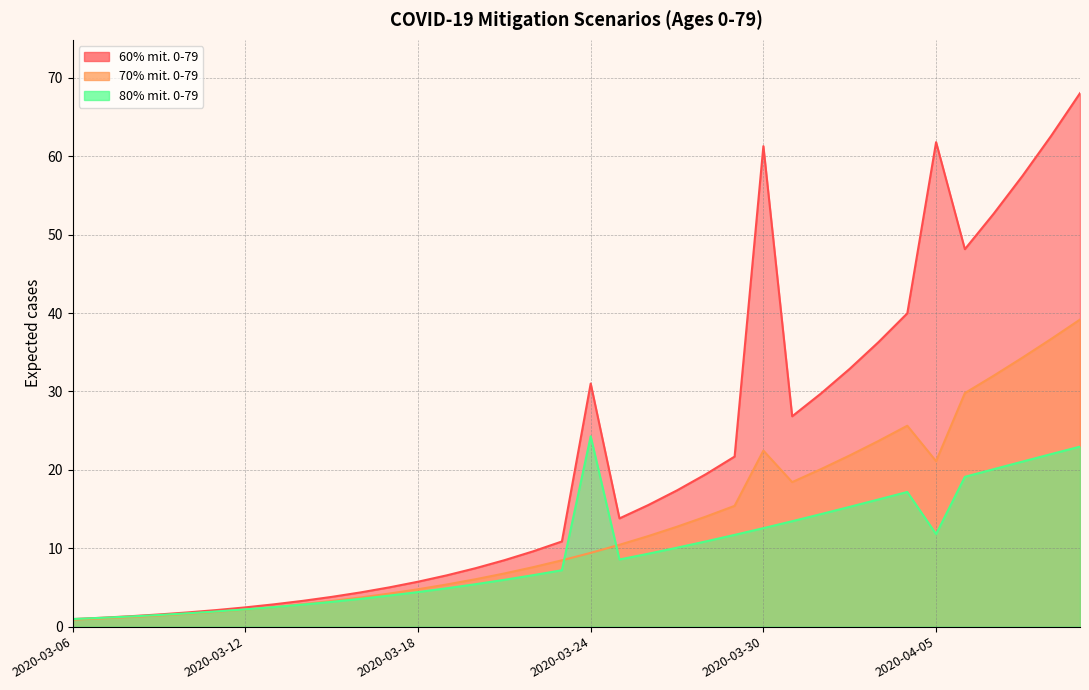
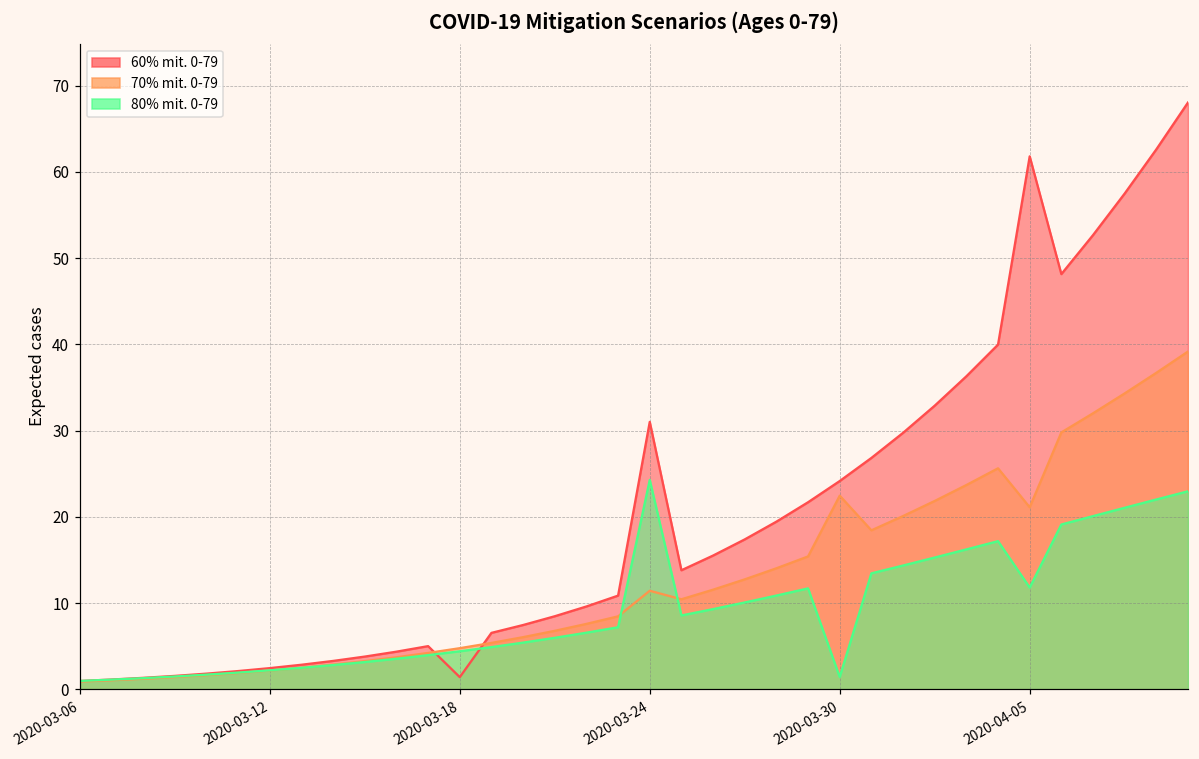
  {
    "60% mit. 0-79": {
-     "2020-03-18": 6,
+     "2020-03-18": 1,
      "2020-03-24": 31,
-     "2020-03-30": 61,
+     "2020-03-30": 24,
      "2020-04-05": 62
    },
    "70% mit. 0-79": {
      "2020-03-18": 5,
-     "2020-03-24": 9,
+     "2020-03-24": 11,
      "2020-03-30": 22,
      "2020-04-05": 21
    },
    "80% mit. 0-79": {
      "2020-03-18": 4,
      "2020-03-24": 24,
-     "2020-03-30": 13,
+     "2020-03-30": 1,
      "2020-04-05": 12
    }
  }
